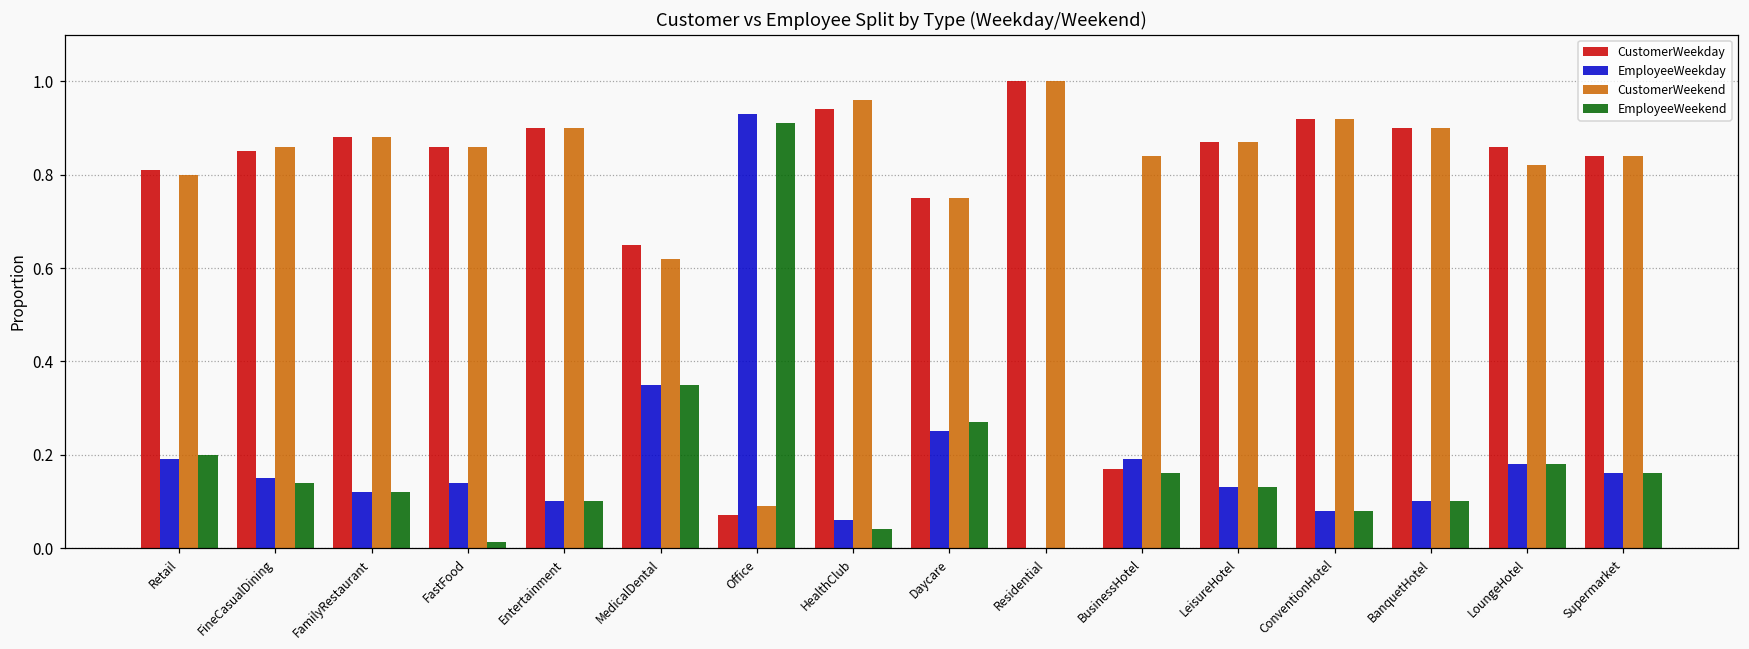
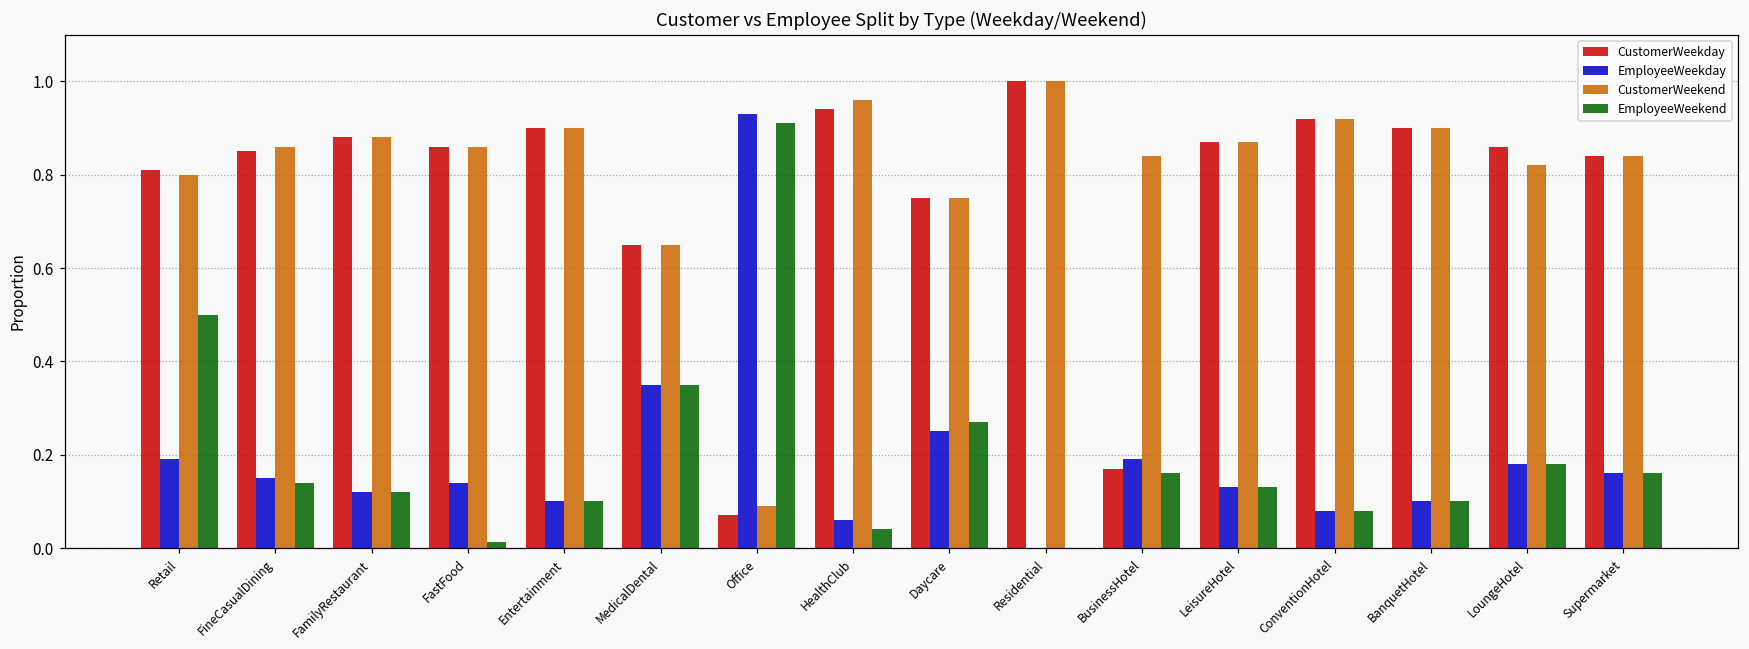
  {
    "CustomerWeekday": {
      "Retail": 0.81,
      "FineCasualDining": 0.85,
      "FamilyRestaurant": 0.88,
      "FastFood": 0.86,
      "Entertainment": 0.90,
      "MedicalDental": 0.65,
      "Office": 0.07,
      "HealthClub": 0.94,
      "Daycare": 0.75,
      "Residential": 1.00,
      "BusinessHotel": 0.17,
      "LeisureHotel": 0.87,
      "ConventionHotel": 0.92,
      "BanquetHotel": 0.90,
      "LoungeHotel": 0.86,
      "Supermarket": 0.84
    },
    "EmployeeWeekday": {
      "Retail": 0.19,
      "FineCasualDining": 0.15,
      "FamilyRestaurant": 0.12,
      "FastFood": 0.14,
      "Entertainment": 0.10,
      "MedicalDental": 0.35,
      "Office": 0.93,
      "HealthClub": 0.06,
      "Daycare": 0.25,
      "Residential": 0.00,
      "BusinessHotel": 0.19,
      "LeisureHotel": 0.13,
      "ConventionHotel": 0.08,
      "BanquetHotel": 0.10,
      "LoungeHotel": 0.18,
      "Supermarket": 0.16
    },
    "CustomerWeekend": {
      "Retail": 0.80,
      "FineCasualDining": 0.86,
      "FamilyRestaurant": 0.88,
      "FastFood": 0.86,
      "Entertainment": 0.90,
-     "MedicalDental": 0.62,
+     "MedicalDental": 0.65,
      "Office": 0.09,
      "HealthClub": 0.96,
      "Daycare": 0.75,
      "Residential": 1.00,
      "BusinessHotel": 0.84,
      "LeisureHotel": 0.87,
      "ConventionHotel": 0.92,
      "BanquetHotel": 0.90,
      "LoungeHotel": 0.82,
      "Supermarket": 0.84
    },
    "EmployeeWeekend": {
-     "Retail": 0.2,
+     "Retail": 0.5,
      "FineCasualDining": 0.14,
      "FamilyRestaurant": 0.12,
      "FastFood": 0.01,
      "Entertainment": 0.1,
      "MedicalDental": 0.35,
      "Office": 0.91,
      "HealthClub": 0.04,
      "Daycare": 0.27,
      "Residential": 0.0,
      "BusinessHotel": 0.16,
      "LeisureHotel": 0.13,
      "ConventionHotel": 0.08,
      "BanquetHotel": 0.1,
      "LoungeHotel": 0.18,
      "Supermarket": 0.16
    }
  }
